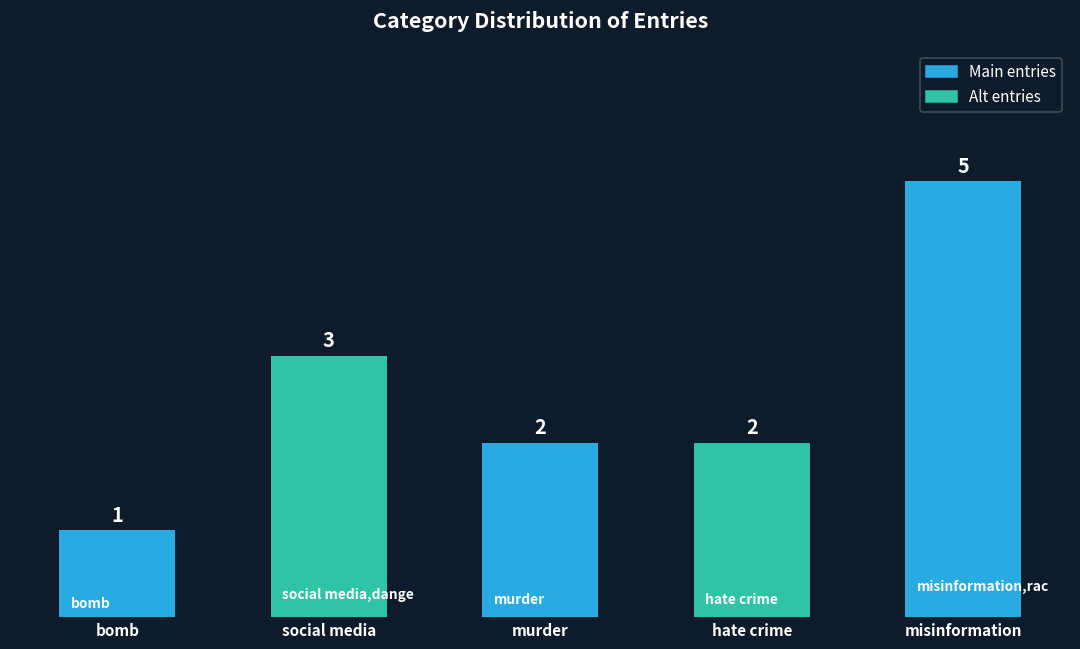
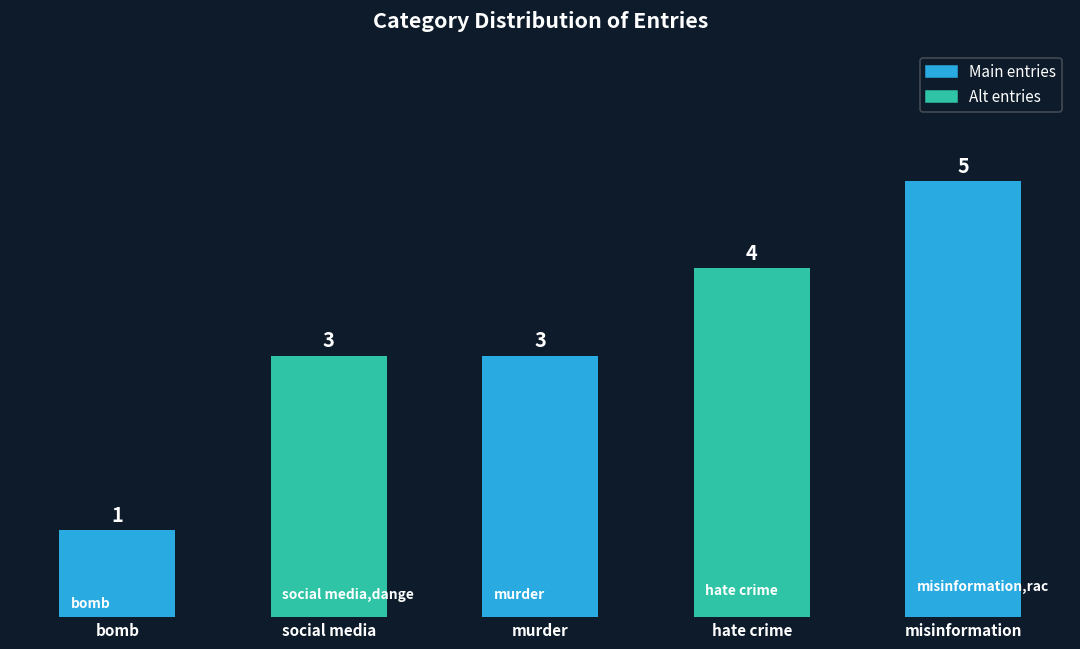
  {
    "bomb": 1,
    "social media": 3,
-   "murder": 2,
-   "hate crime": 2,
+   "murder": 3,
+   "hate crime": 4,
    "misinformation": 5
  }
